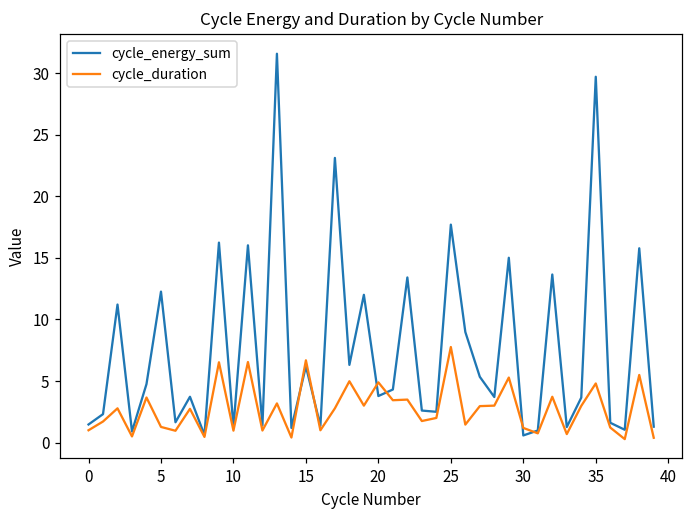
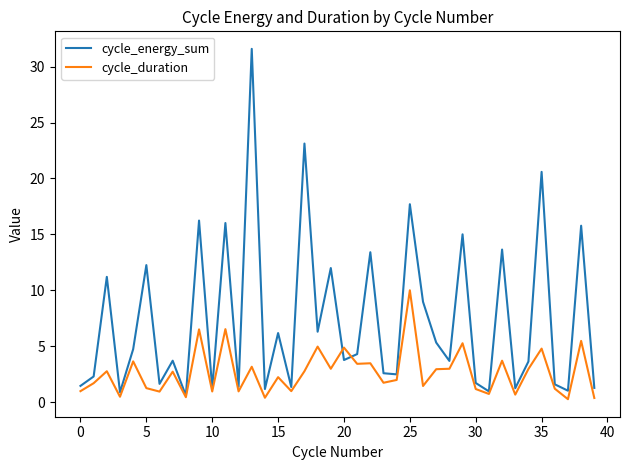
  {
    "cycle_energy_sum": {
      "0": 1.5,
      "5": 12.3,
      "10": 1.2,
      "15": 6.2,
      "20": 3.8,
      "25": 17.7,
-     "30": 0.6,
-     "35": 29.7
+     "30": 1.7,
+     "35": 20.6
    },
    "cycle_duration": {
      "0": 1.0,
      "5": 1.3,
      "10": 1.0,
-     "15": 6.7,
+     "15": 2.3,
      "20": 4.9,
-     "25": 7.8,
+     "25": 10.0,
      "30": 1.2,
      "35": 4.8
    }
  }
